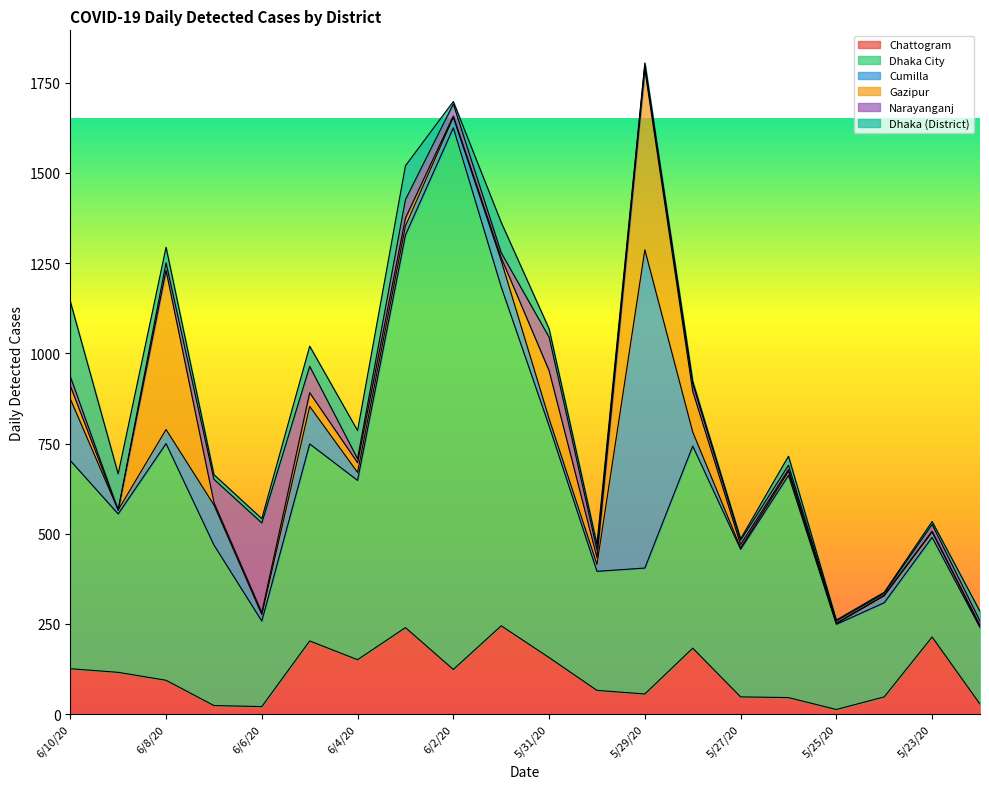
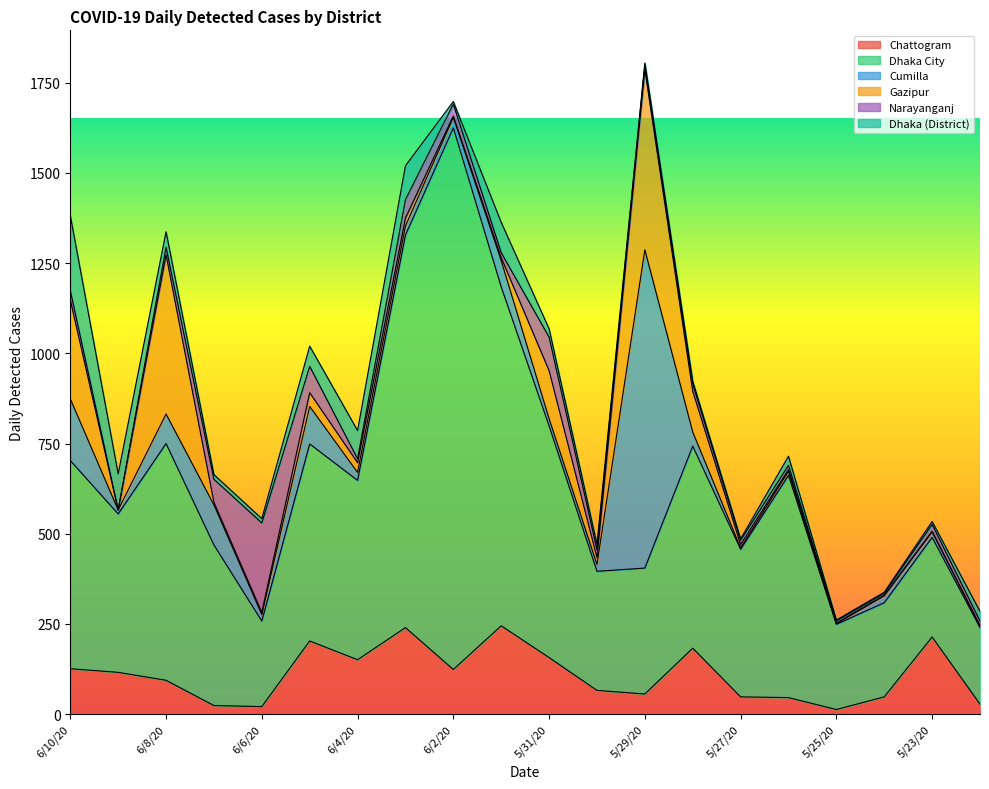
  {
    "Chattogram": {
      "6/10/20": 130,
      "6/8/20": 90,
      "6/6/20": 20,
      "6/4/20": 150,
      "6/2/20": 120,
      "5/31/20": 160,
      "5/29/20": 60,
      "5/27/20": 50,
      "5/25/20": 10,
      "5/23/20": 210
    },
    "Cumilla": {
      "6/10/20": 170,
-     "6/8/20": 40,
+     "6/8/20": 80,
      "6/4/20": 20,
      "5/31/20": 20,
      "5/29/20": 880
    },
    "Gazipur": {
-     "6/10/20": 40,
+     "6/10/20": 270,
      "6/8/20": 440,
      "6/4/20": 30,
      "5/31/20": 130,
      "5/29/20": 500,
      "5/27/20": 10
    },
    "Narayanganj": {
      "6/10/20": 30,
      "6/8/20": 20,
      "6/6/20": 250,
      "6/4/20": 10,
      "5/31/20": 90,
      "5/23/20": 20
    }
  }
